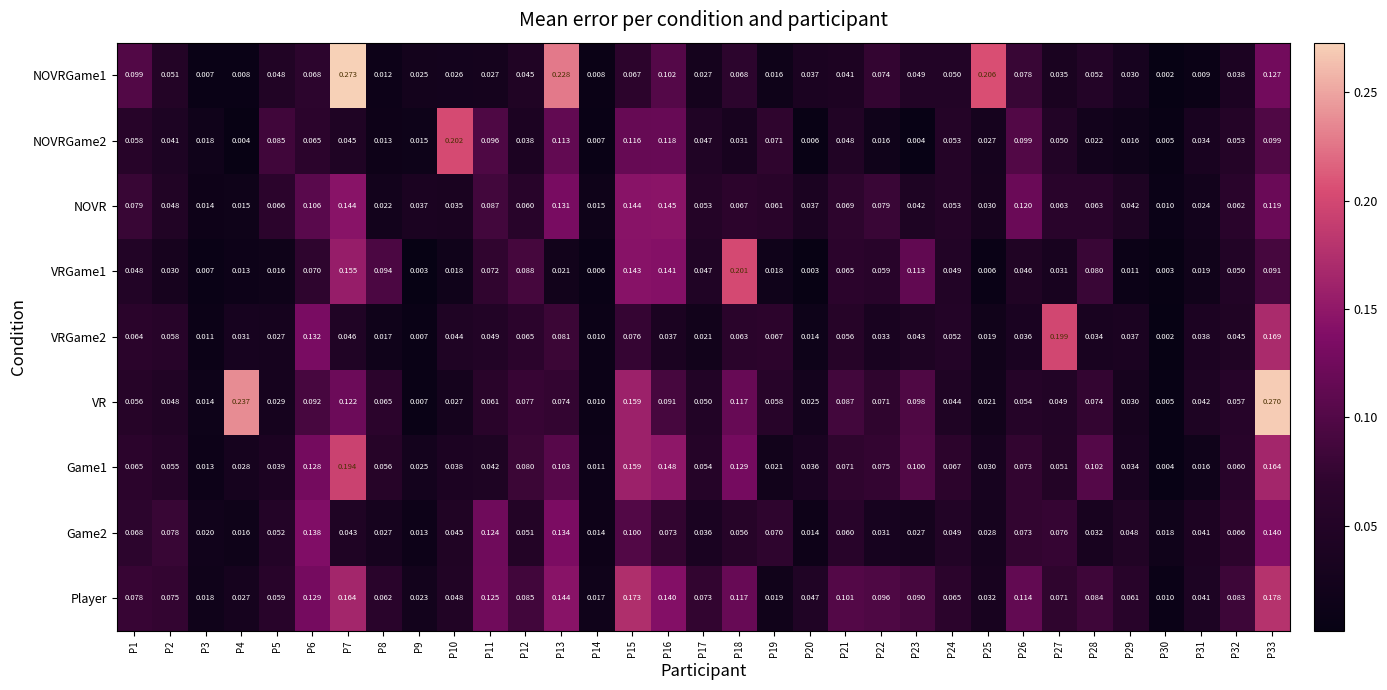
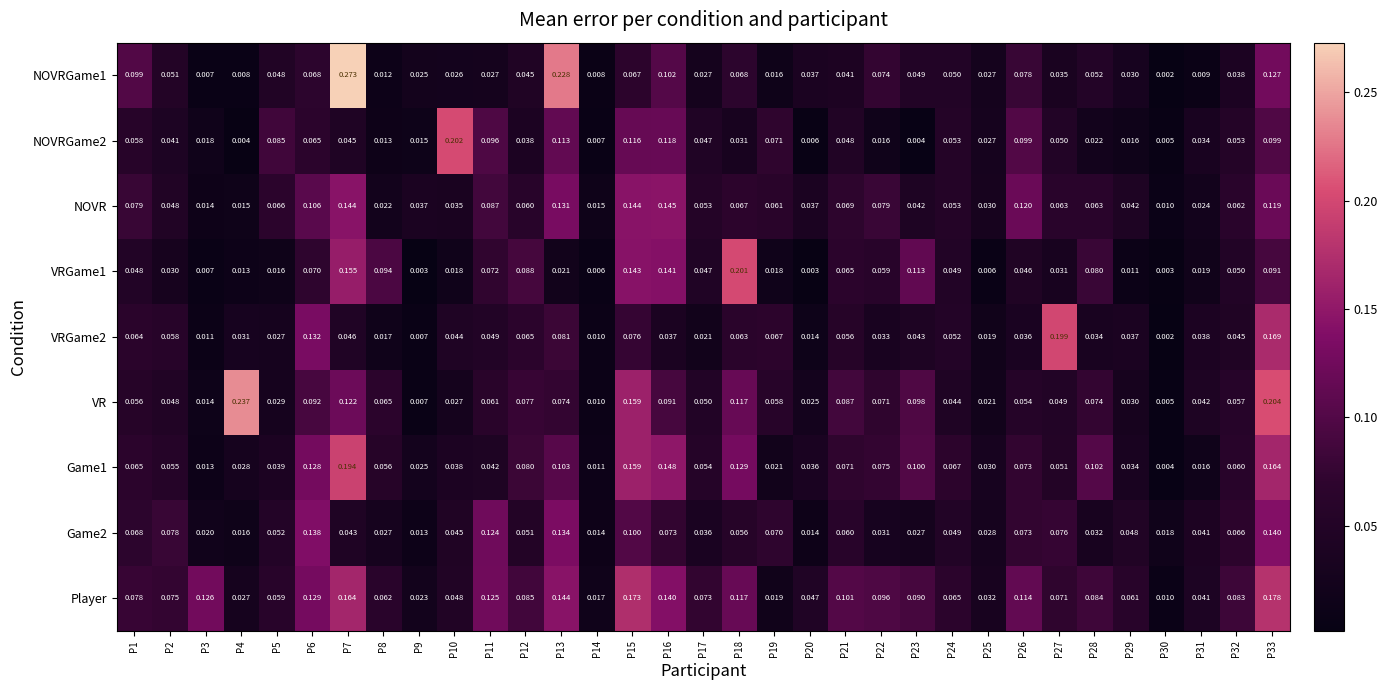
  {
    "NOVRGame1": {
      "P1": 0.099,
      "P2": 0.051,
      "P3": 0.007,
      "P4": 0.008,
      "P5": 0.048,
      "P6": 0.068,
      "P7": 0.273,
      "P8": 0.012,
      "P9": 0.025,
      "P10": 0.026,
      "P11": 0.027,
      "P12": 0.045,
      "P13": 0.228,
      "P14": 0.008,
      "P15": 0.067,
      "P16": 0.102,
      "P17": 0.027,
      "P18": 0.068,
      "P19": 0.016,
      "P20": 0.037,
      "P21": 0.041,
      "P22": 0.074,
      "P23": 0.049,
      "P24": 0.050,
-     "P25": 0.206,
+     "P25": 0.027,
      "P26": 0.078,
      "P27": 0.035,
      "P28": 0.052,
      "P29": 0.030,
      "P30": 0.002,
      "P31": 0.009,
      "P32": 0.038,
      "P33": 0.127
    },
    "VR": {
      "P1": 0.056,
      "P2": 0.048,
      "P3": 0.014,
      "P4": 0.237,
      "P5": 0.029,
      "P6": 0.092,
      "P7": 0.122,
      "P8": 0.065,
      "P9": 0.007,
      "P10": 0.027,
      "P11": 0.061,
      "P12": 0.077,
      "P13": 0.074,
      "P14": 0.010,
      "P15": 0.159,
      "P16": 0.091,
      "P17": 0.050,
      "P18": 0.117,
      "P19": 0.058,
      "P20": 0.025,
      "P21": 0.087,
      "P22": 0.071,
      "P23": 0.098,
      "P24": 0.044,
      "P25": 0.021,
      "P26": 0.054,
      "P27": 0.049,
      "P28": 0.074,
      "P29": 0.030,
      "P30": 0.005,
      "P31": 0.042,
      "P32": 0.057,
-     "P33": 0.270
+     "P33": 0.204
    },
    "Player": {
      "P1": 0.078,
      "P2": 0.075,
-     "P3": 0.018,
+     "P3": 0.126,
      "P4": 0.027,
      "P5": 0.059,
      "P6": 0.129,
      "P7": 0.164,
      "P8": 0.062,
      "P9": 0.023,
      "P10": 0.048,
      "P11": 0.125,
      "P12": 0.085,
      "P13": 0.144,
      "P14": 0.017,
      "P15": 0.173,
      "P16": 0.140,
      "P17": 0.073,
      "P18": 0.117,
      "P19": 0.019,
      "P20": 0.047,
      "P21": 0.101,
      "P22": 0.096,
      "P23": 0.090,
      "P24": 0.065,
      "P25": 0.032,
      "P26": 0.114,
      "P27": 0.071,
      "P28": 0.084,
      "P29": 0.061,
      "P30": 0.010,
      "P31": 0.041,
      "P32": 0.083,
      "P33": 0.178
    }
  }
